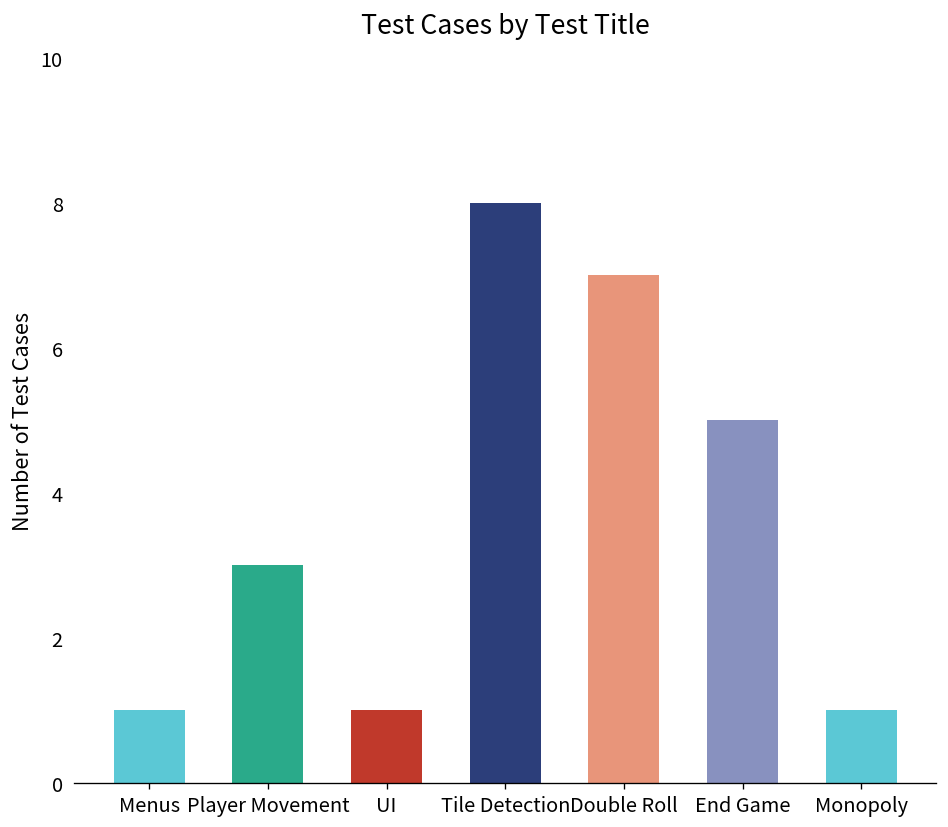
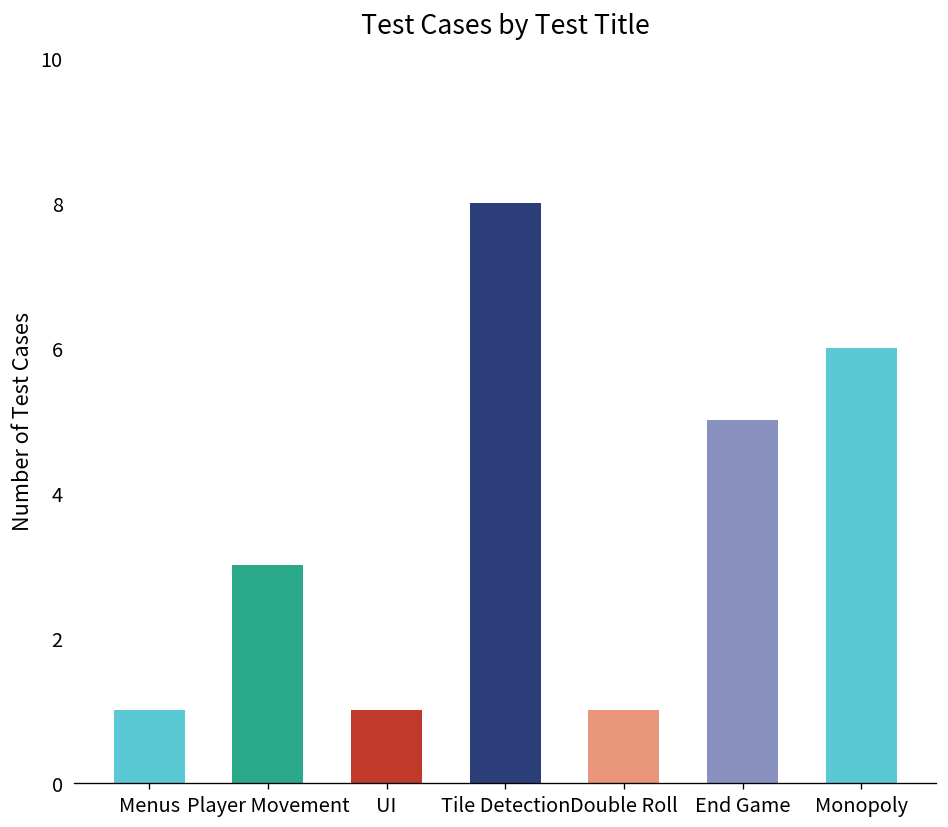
  {
    "Menus": 1,
    "Player Movement": 3,
    "UI": 1,
    "Tile Detection": 8,
-   "Double Roll": 7,
+   "Double Roll": 1,
    "End Game": 5,
-   "Monopoly": 1
+   "Monopoly": 6
  }
